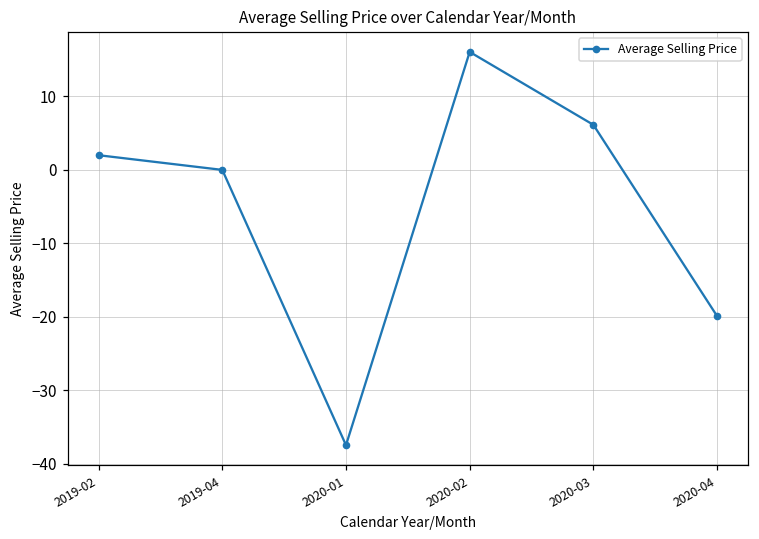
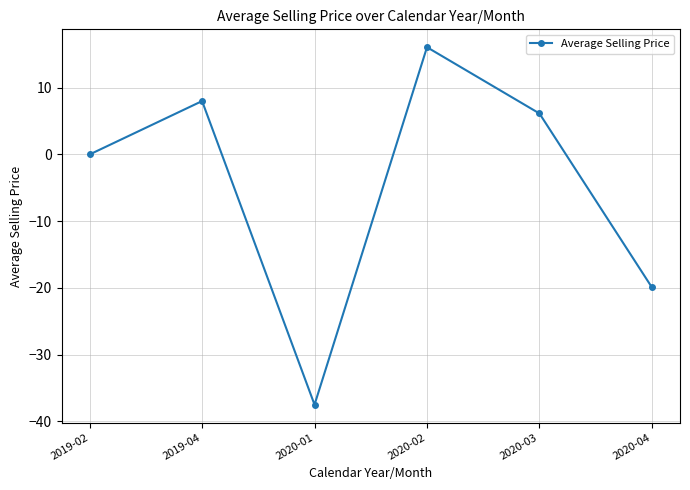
  {
-   "2019-02": 2,
-   "2019-04": 0,
+   "2019-02": 0,
+   "2019-04": 8,
    "2020-01": -38,
    "2020-02": 16,
    "2020-03": 6,
    "2020-04": -20
  }
